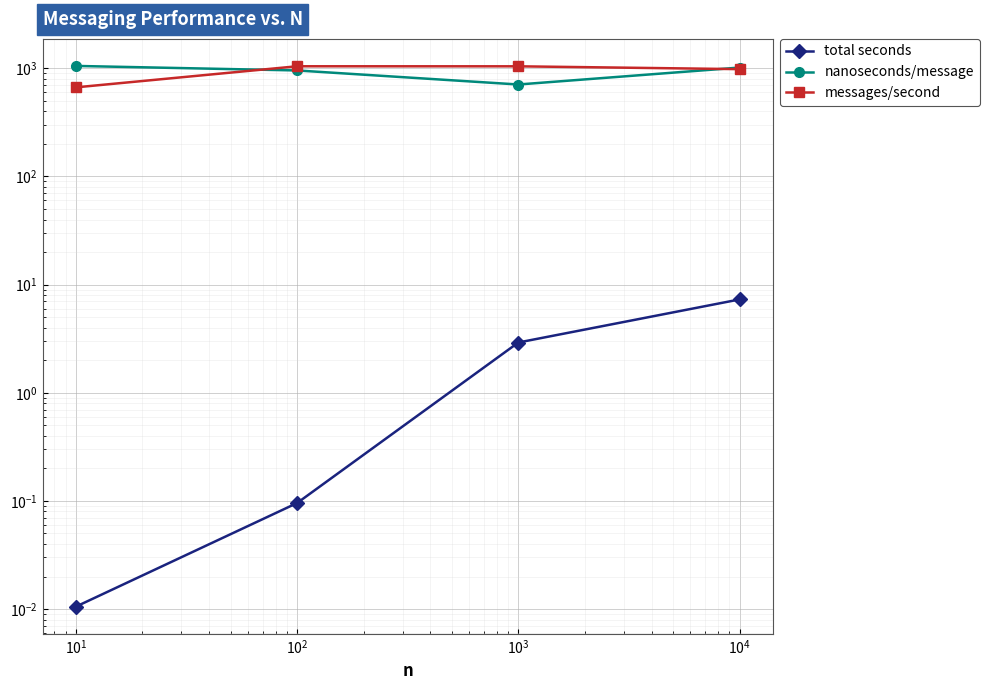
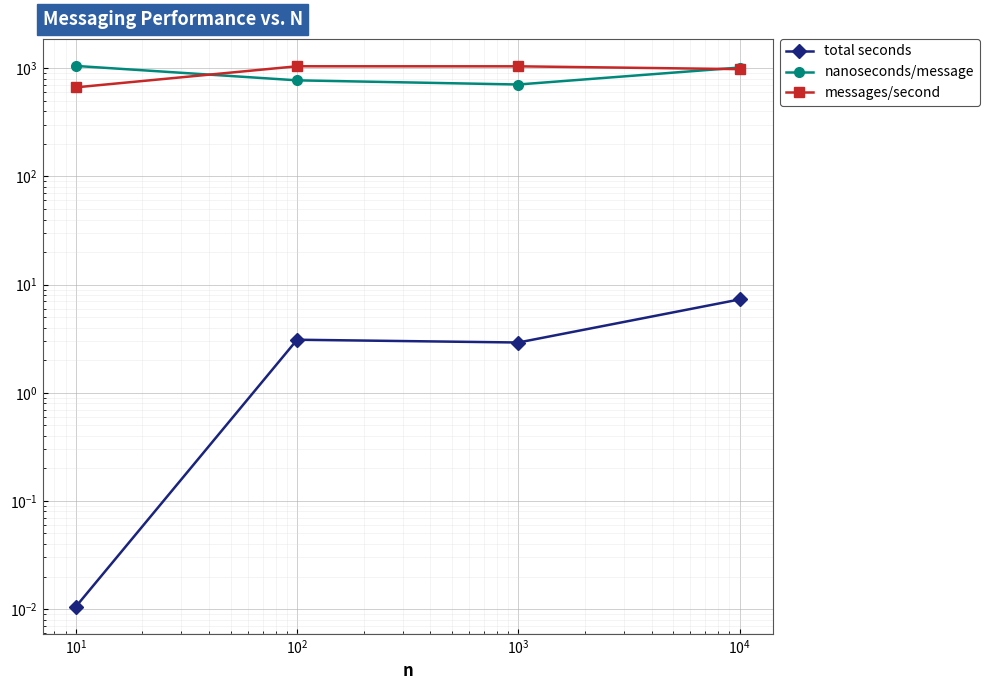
  {
    "total seconds": {
      "10^1": 0.01,
-     "10^2": 0.10,
+     "10^2": 3.1,
      "10^3": 2.9,
      "10^4": 7
    },
    "nanoseconds/message": {
      "10^1": 1100,
-     "10^2": 1000,
+     "10^2": 800,
      "10^3": 700
    },
    "messages/second": {
      "10^1": 700,
      "10^2": 1000,
      "10^3": 1000
    }
  }
